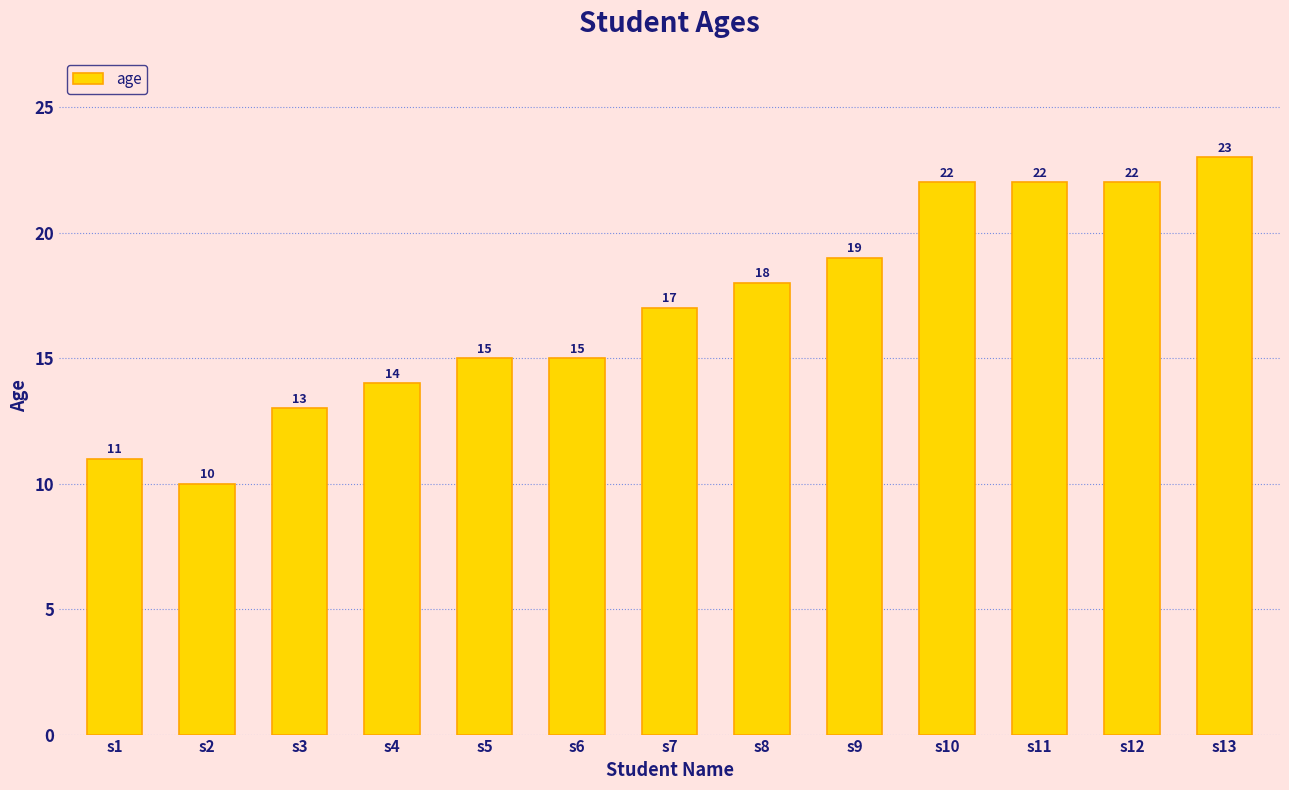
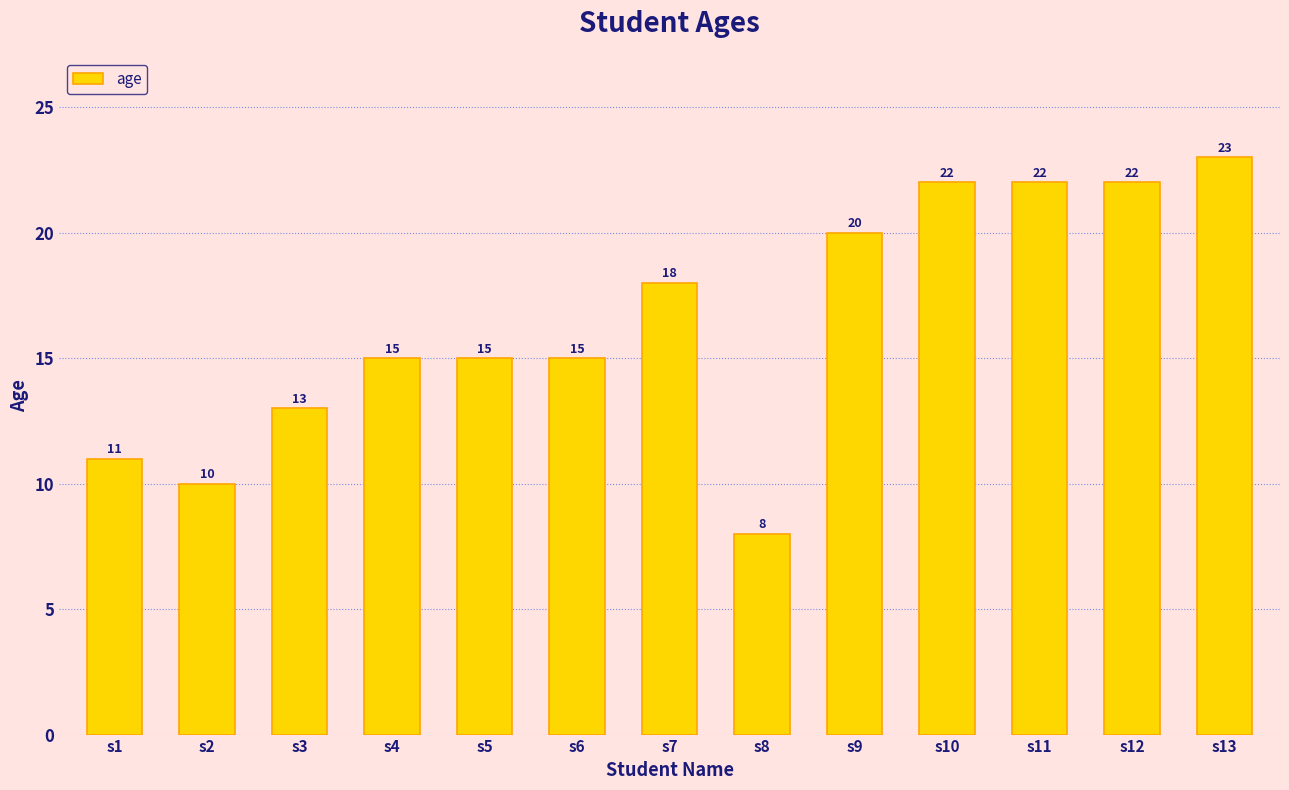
  {
    "s1": 11,
    "s2": 10,
    "s3": 13,
-   "s4": 14,
+   "s4": 15,
    "s5": 15,
    "s6": 15,
-   "s7": 17,
-   "s8": 18,
-   "s9": 19,
+   "s7": 18,
+   "s8": 8,
+   "s9": 20,
    "s10": 22,
    "s11": 22,
    "s12": 22,
    "s13": 23
  }
